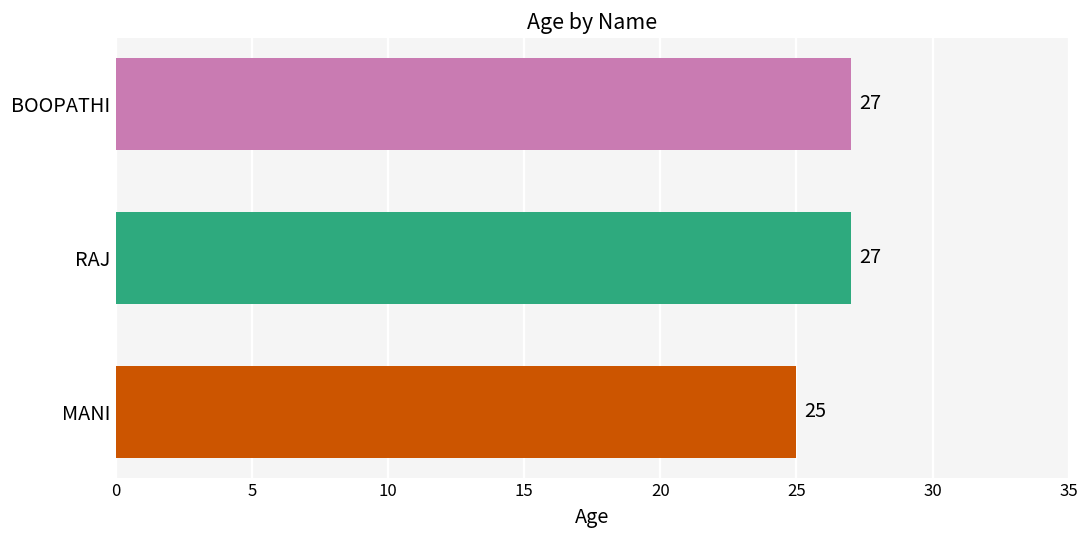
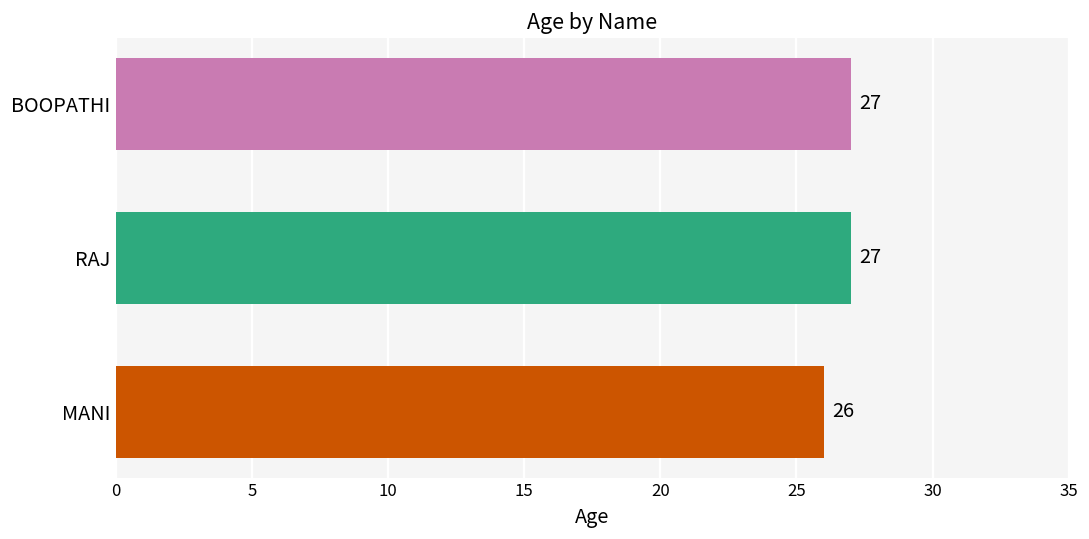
  {
    "BOOPATHI": 27,
    "RAJ": 27,
-   "MANI": 25
+   "MANI": 26
  }
